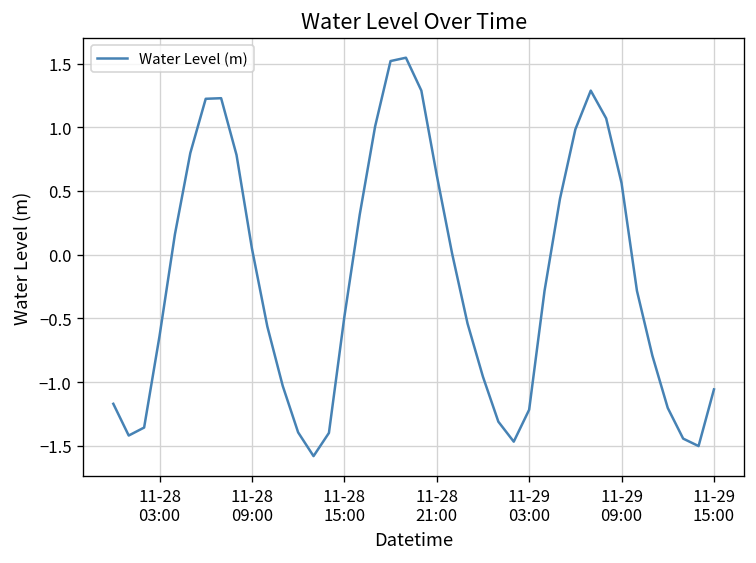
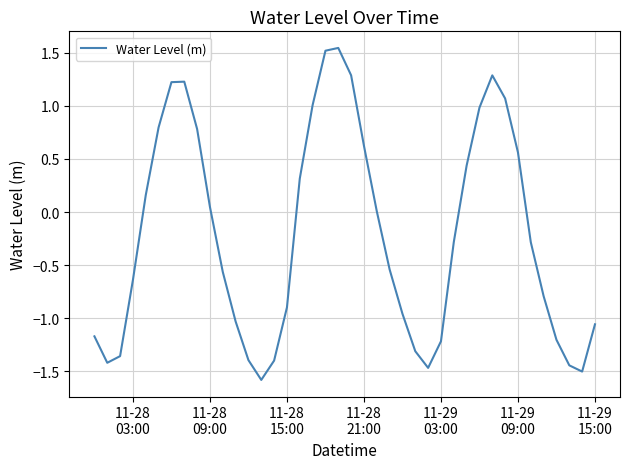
  {
    "11-28 03:00": -0.64,
    "11-28 09:00": 0.05,
-   "11-28 15:00": -0.49,
+   "11-28 15:00": -0.90,
    "11-28 21:00": 0.62,
    "11-29 03:00": -1.22,
    "11-29 09:00": 0.56,
    "11-29 15:00": -1.06
  }
